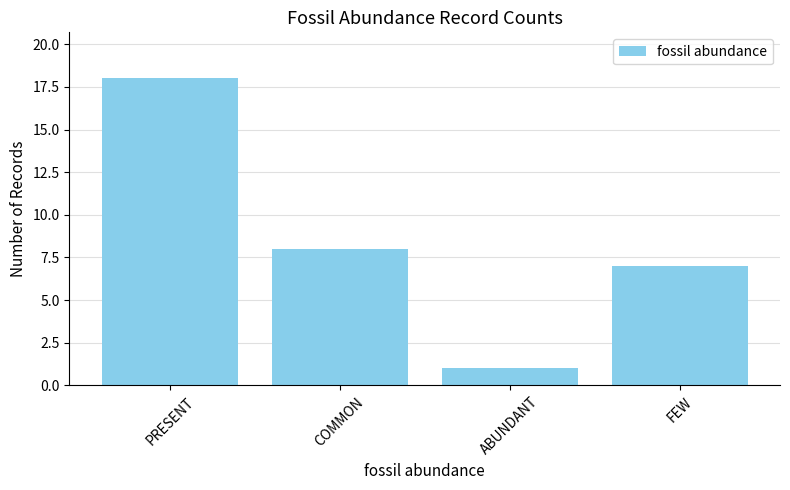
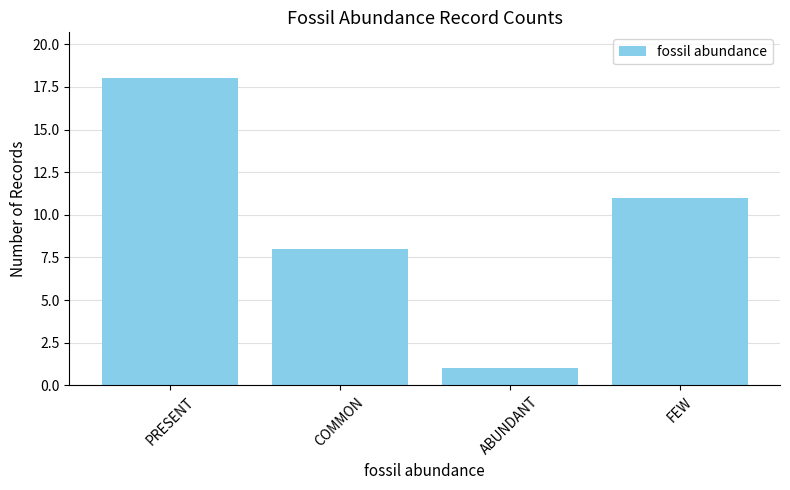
  {
    "PRESENT": 18,
    "COMMON": 8,
    "ABUNDANT": 1,
-   "FEW": 7
+   "FEW": 11
  }
